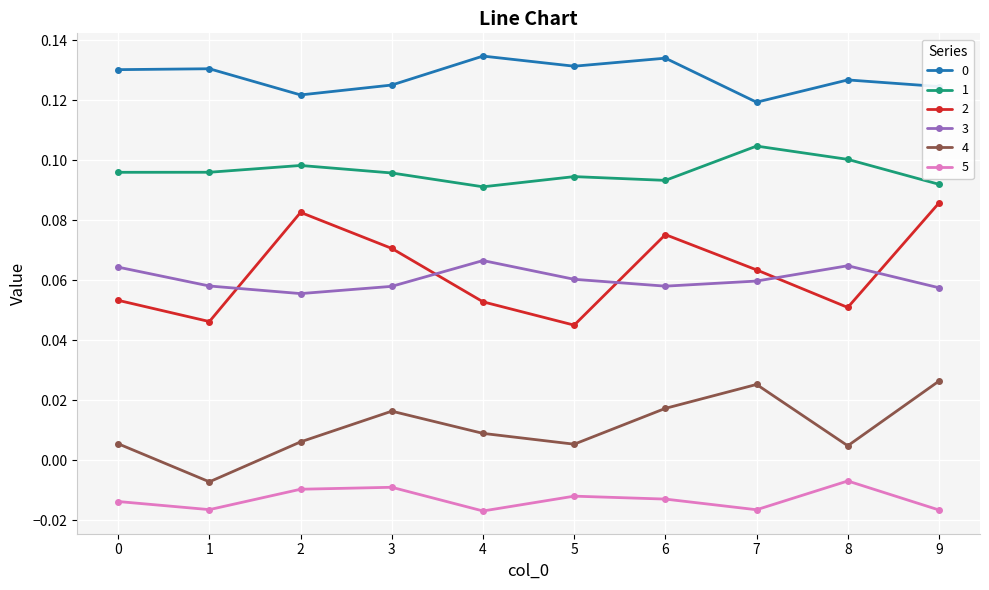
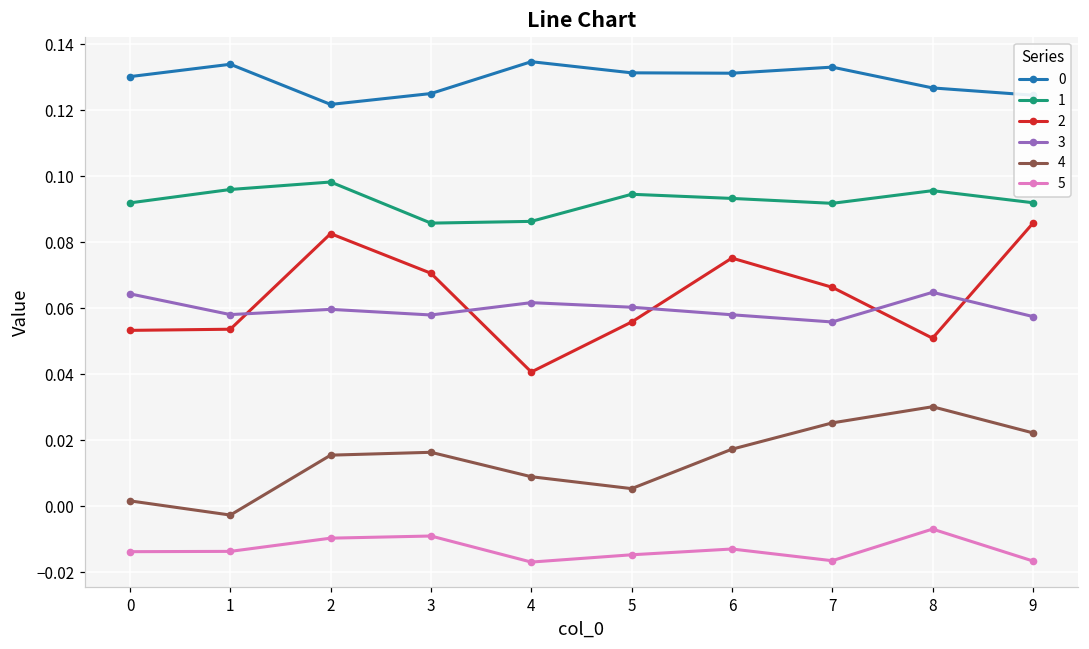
  {
    "0": {
      "0": 0.130,
-     "1": 0.130,
+     "1": 0.134,
      "2": 0.122,
      "3": 0.125,
      "4": 0.135,
      "5": 0.131,
-     "6": 0.134,
-     "7": 0.119,
+     "6": 0.131,
+     "7": 0.133,
      "8": 0.127
    },
    "1": {
-     "0": 0.096,
+     "0": 0.092,
      "1": 0.096,
      "2": 0.098,
-     "3": 0.096,
-     "4": 0.091,
+     "3": 0.086,
+     "4": 0.086,
      "5": 0.094,
      "6": 0.093,
-     "7": 0.105,
-     "8": 0.100,
+     "7": 0.092,
+     "8": 0.096,
      "9": 0.092
    },
    "2": {
      "0": 0.053,
-     "1": 0.046,
+     "1": 0.054,
      "2": 0.083,
      "3": 0.071,
-     "4": 0.053,
-     "5": 0.045,
+     "4": 0.041,
+     "5": 0.056,
      "6": 0.075,
-     "7": 0.063,
+     "7": 0.066,
      "8": 0.051,
      "9": 0.086
    },
    "3": {
      "0": 0.064,
      "1": 0.058,
-     "2": 0.055,
+     "2": 0.060,
      "3": 0.058,
-     "4": 0.066,
+     "4": 0.062,
      "5": 0.060,
      "6": 0.058,
-     "7": 0.060,
+     "7": 0.056,
      "8": 0.065,
      "9": 0.057
    },
    "4": {
-     "0": 0.005,
-     "1": -0.007,
-     "2": 0.006,
+     "0": 0.002,
+     "1": -0.003,
+     "2": 0.015,
      "3": 0.016,
      "4": 0.009,
      "5": 0.005,
      "6": 0.017,
      "7": 0.025,
-     "8": 0.005,
-     "9": 0.026
+     "8": 0.030,
+     "9": 0.022
    },
    "5": {
      "0": -0.014,
-     "1": -0.017,
+     "1": -0.014,
      "2": -0.010,
      "3": -0.009,
      "4": -0.017,
-     "5": -0.012,
+     "5": -0.015,
      "6": -0.013,
      "7": -0.017,
      "8": -0.007,
      "9": -0.017
    }
  }
